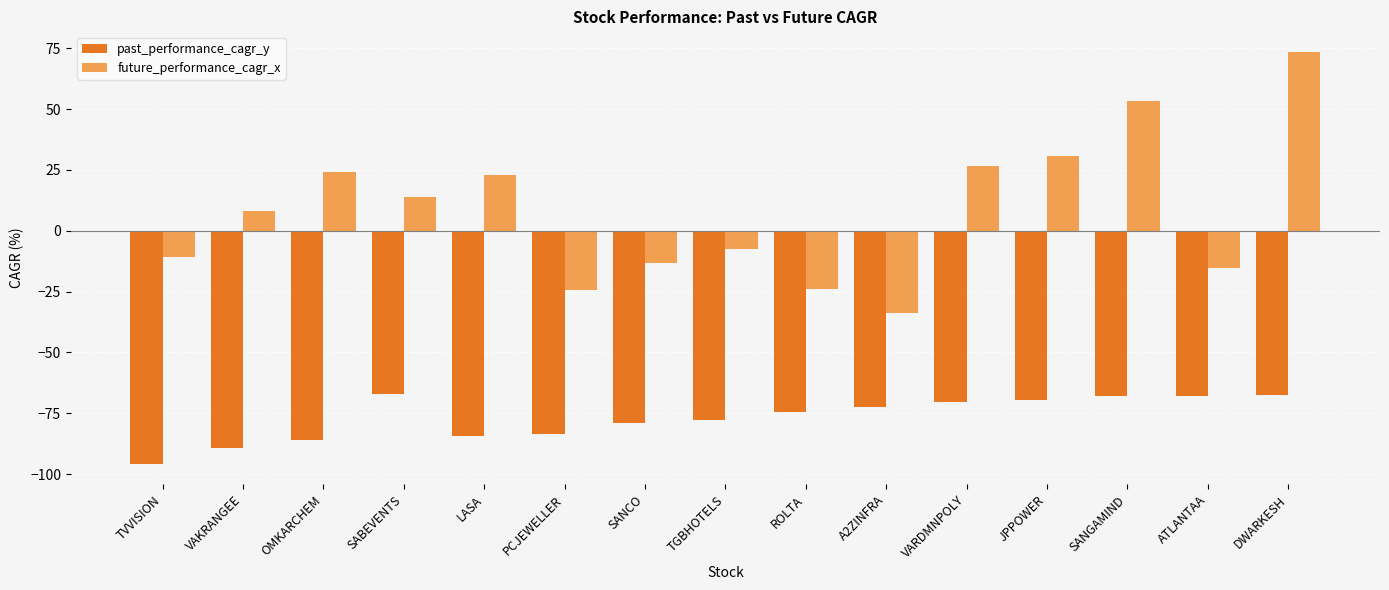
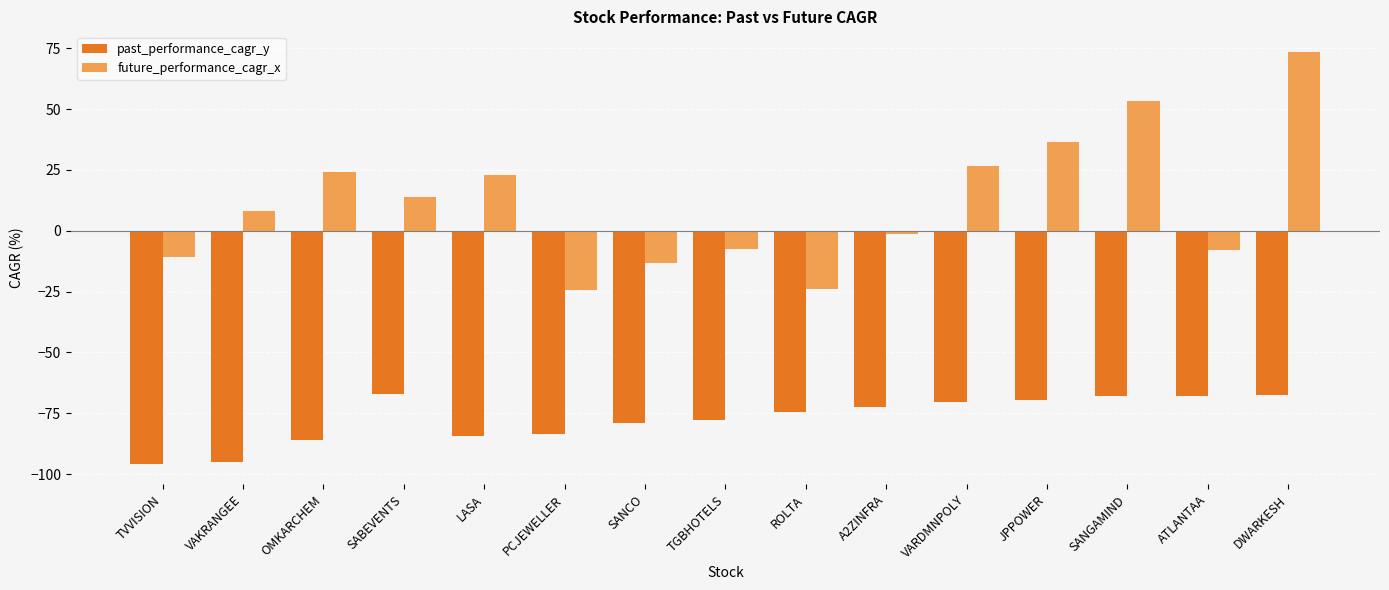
  {
    "past_performance_cagr_y": {
      "TVVISION": -96,
-     "VAKRANGEE": -89,
+     "VAKRANGEE": -95,
      "OMKARCHEM": -86,
      "SABEVENTS": -67,
      "LASA": -84,
      "PCJEWELLER": -83,
      "SANCO": -79,
      "TGBHOTELS": -78,
      "ROLTA": -75,
      "A2ZINFRA": -72,
      "VARDMNPOLY": -70,
      "JPPOWER": -69,
      "SANGAMIND": -68,
      "ATLANTAA": -68,
      "DWARKESH": -67
    },
    "future_performance_cagr_x": {
      "TVVISION": -11,
      "VAKRANGEE": 8,
      "OMKARCHEM": 24,
      "SABEVENTS": 14,
      "LASA": 23,
      "PCJEWELLER": -24,
      "SANCO": -13,
      "TGBHOTELS": -7,
      "ROLTA": -24,
-     "A2ZINFRA": -34,
+     "A2ZINFRA": -1,
      "VARDMNPOLY": 26,
-     "JPPOWER": 31,
+     "JPPOWER": 36,
      "SANGAMIND": 53,
-     "ATLANTAA": -15,
+     "ATLANTAA": -8,
      "DWARKESH": 74
    }
  }
